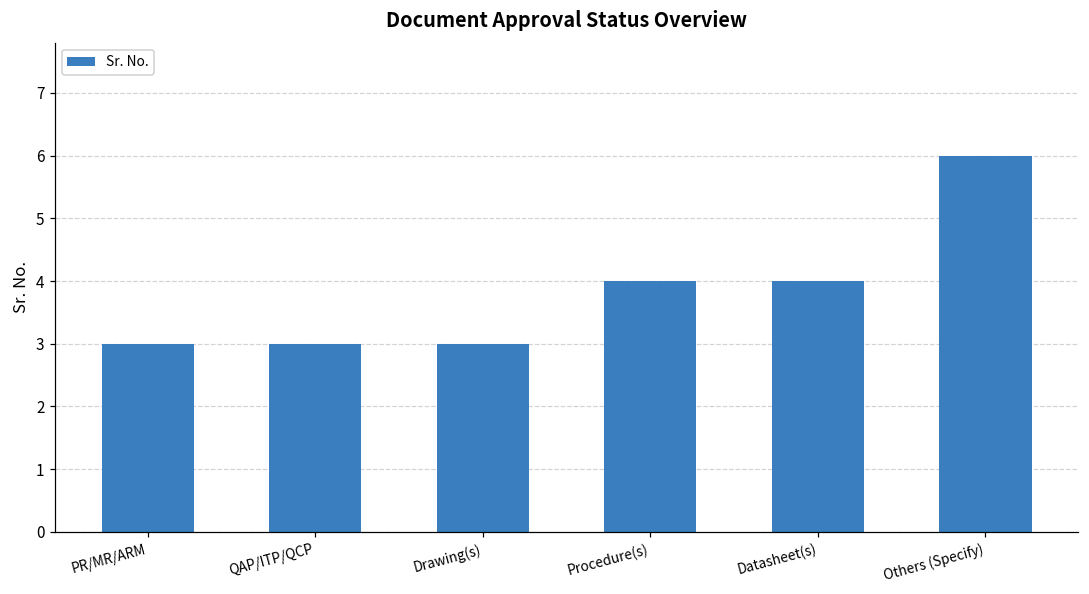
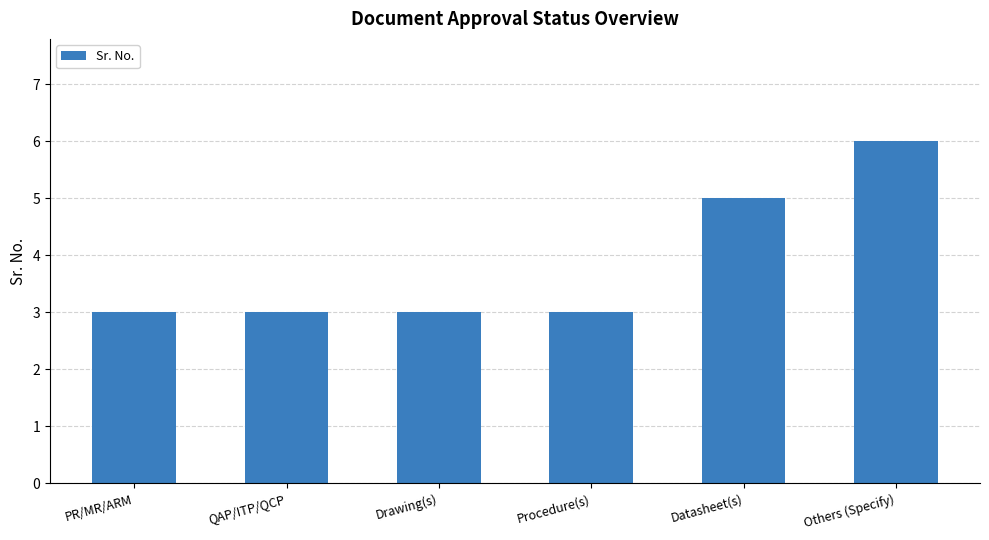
  {
    "PR/MR/ARM": 3,
    "QAP/ITP/QCP": 3,
    "Drawing(s)": 3,
-   "Procedure(s)": 4,
-   "Datasheet(s)": 4,
+   "Procedure(s)": 3,
+   "Datasheet(s)": 5,
    "Others (Specify)": 6
  }
